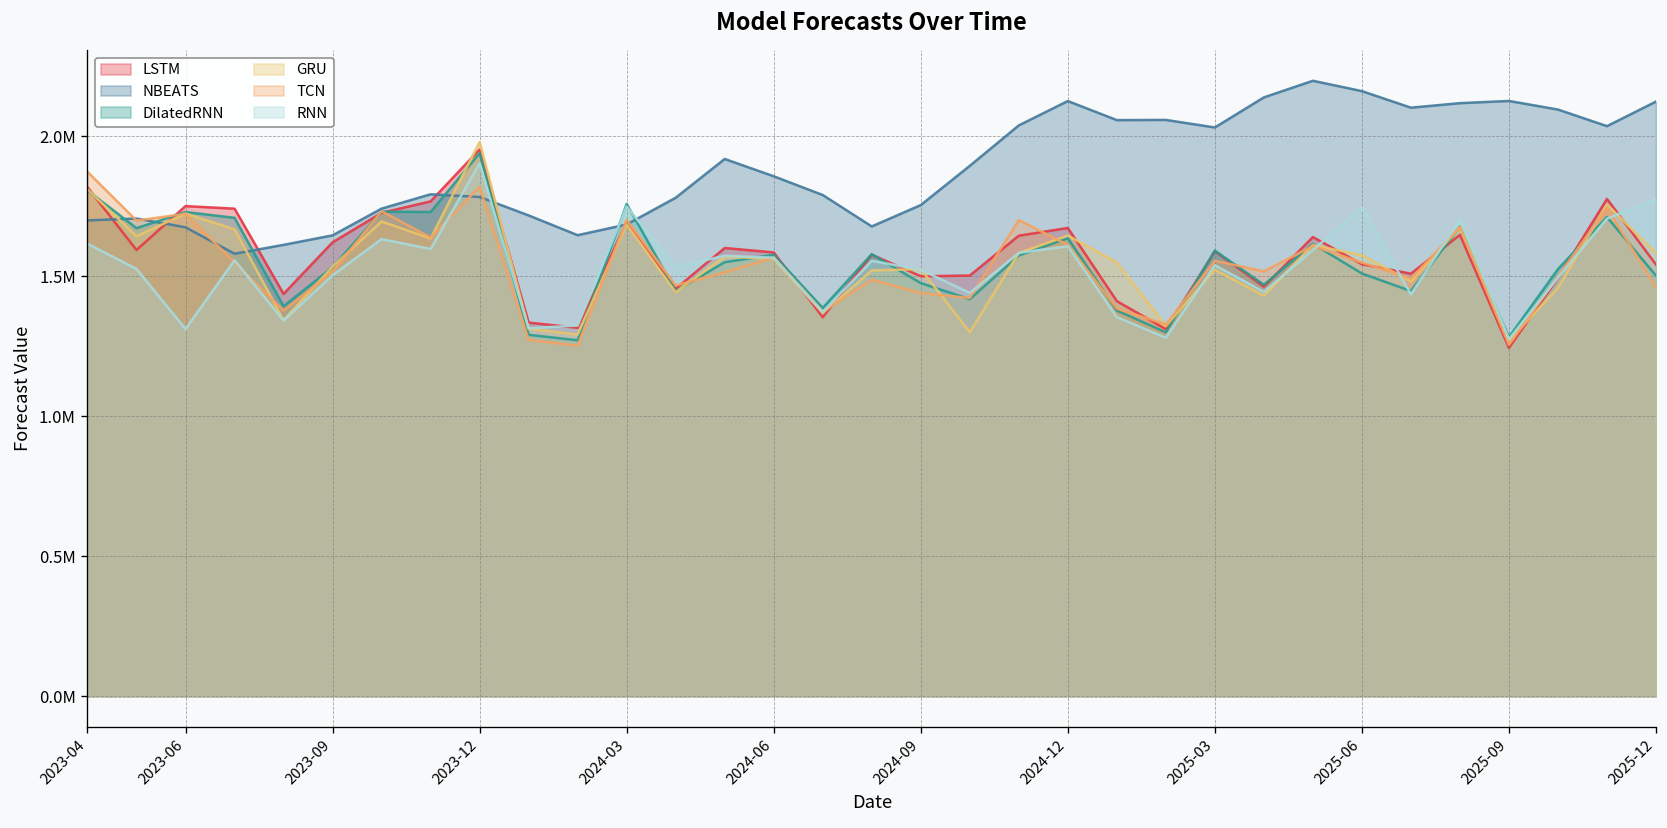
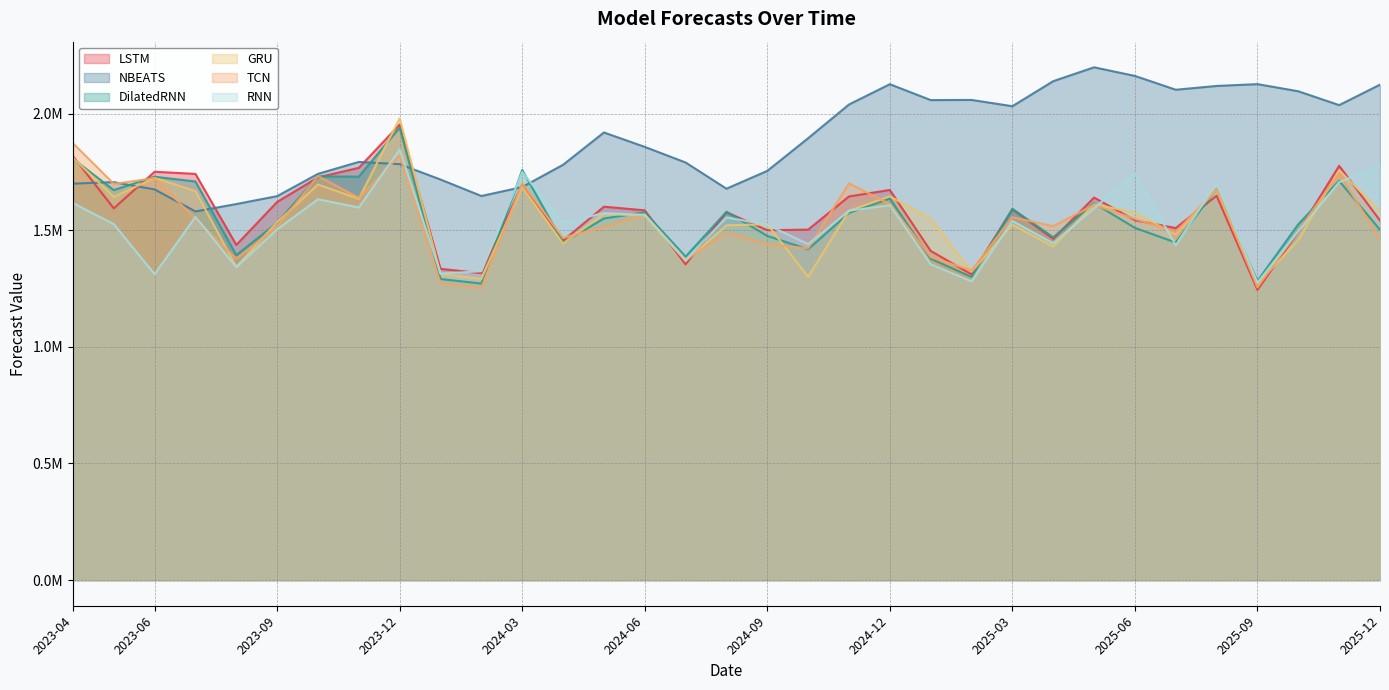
  {
    "RNN": {
      "2023-04": 1620000,
      "2023-06": 1310000,
      "2023-09": 1500000,
-     "2023-12": 1900000,
+     "2023-12": 1850000,
      "2025-03": 1540000,
      "2025-06": 1740000,
      "2025-12": 1770000
    }
  }
